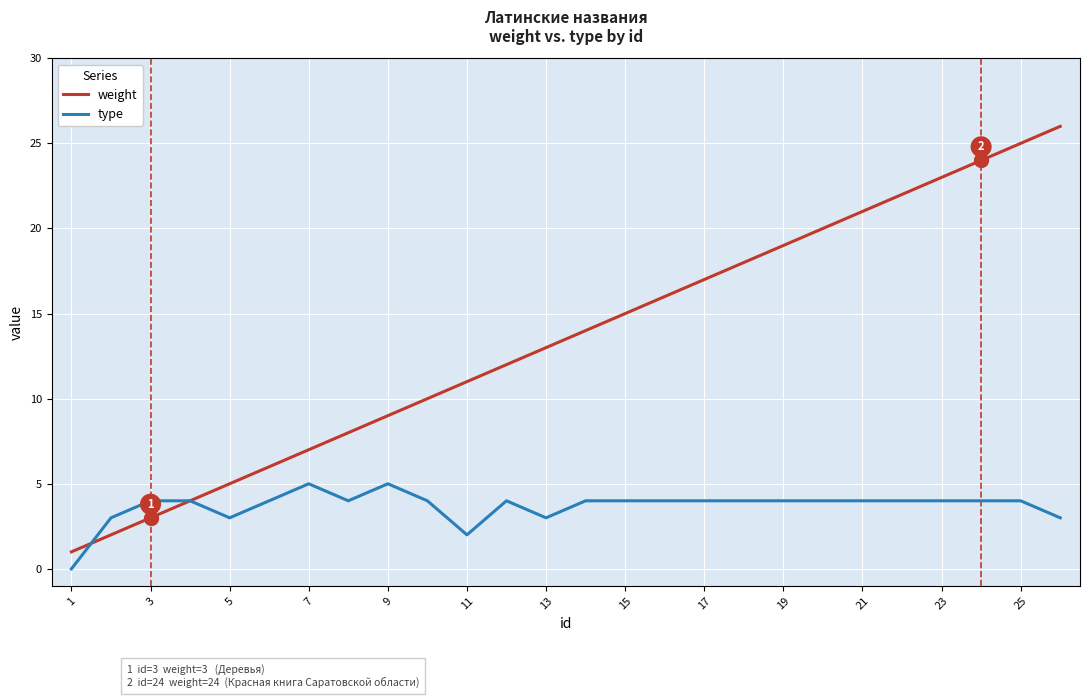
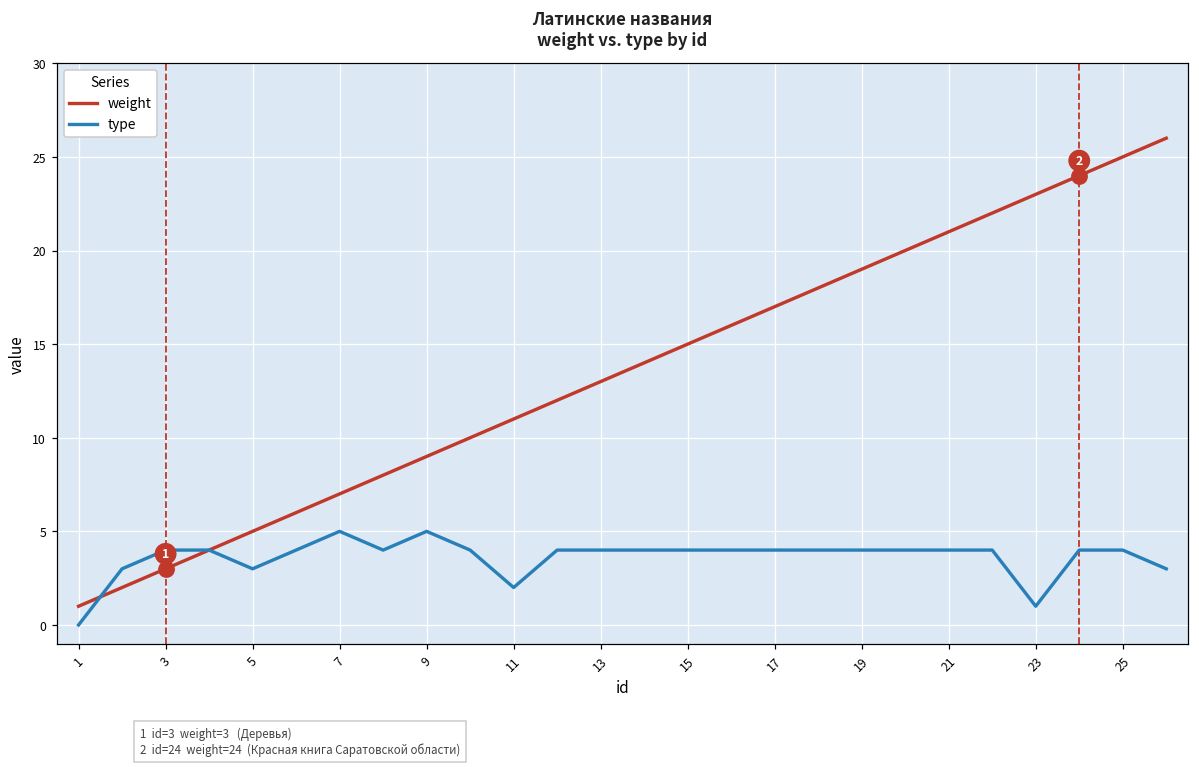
  {
    "type": {
      "1": 0,
      "5": 3,
      "7": 5,
      "9": 5,
      "11": 2,
-     "13": 3,
+     "13": 4,
      "15": 4,
      "17": 4,
      "19": 4,
      "21": 4,
-     "23": 4,
+     "23": 1,
      "25": 4
    }
  }
